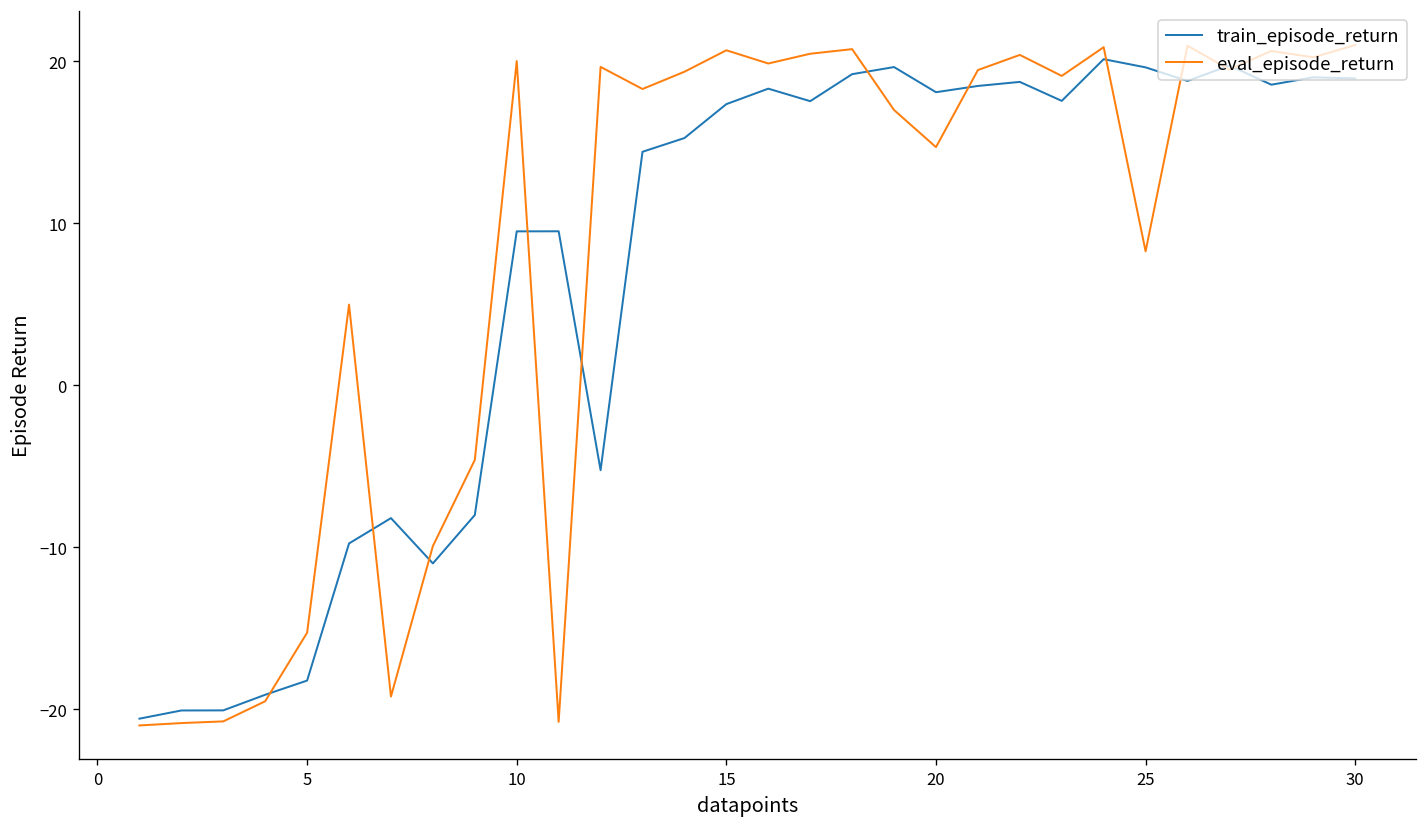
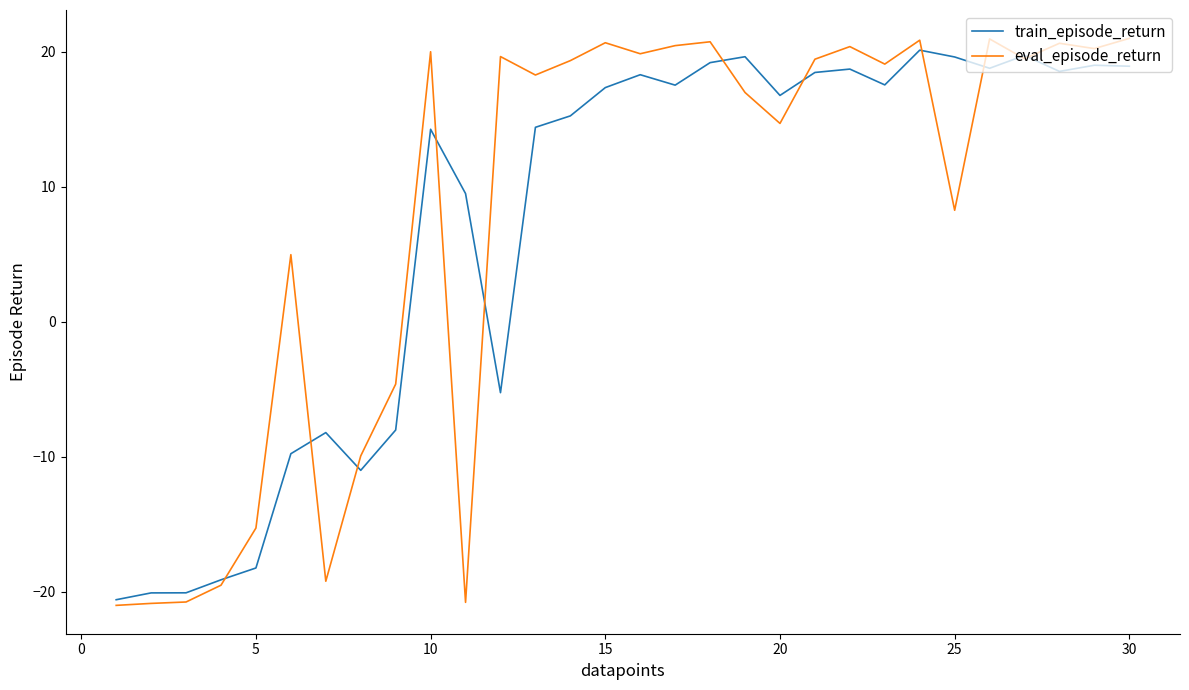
  {
    "train_episode_return": {
      "5": -18.2,
-     "10": 9.5,
+     "10": 14.3,
      "15": 17.3,
-     "20": 18.1,
+     "20": 16.8,
      "25": 19.6
    },
    "eval_episode_return": {
      "5": -15.3,
      "10": 20.0,
      "15": 20.7,
      "20": 14.7,
      "25": 8.3
    }
  }
